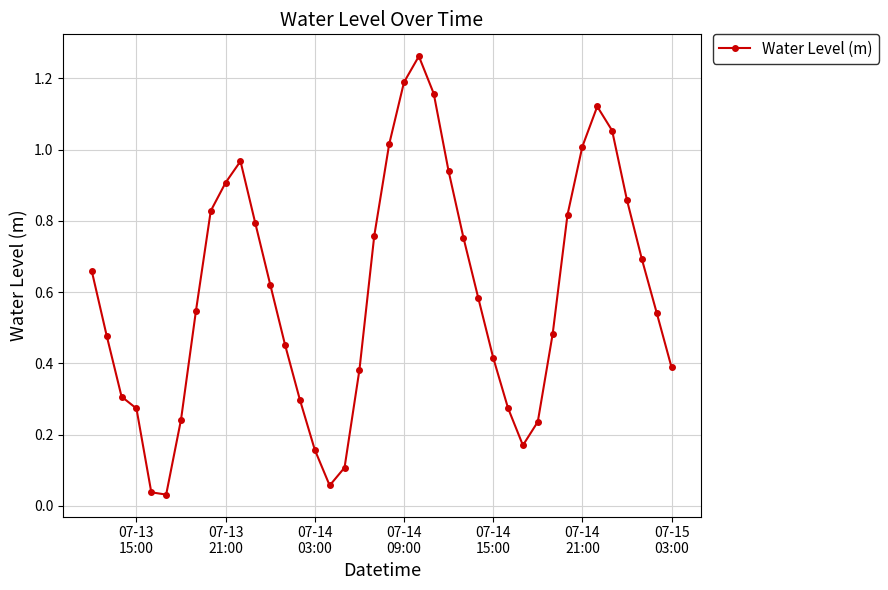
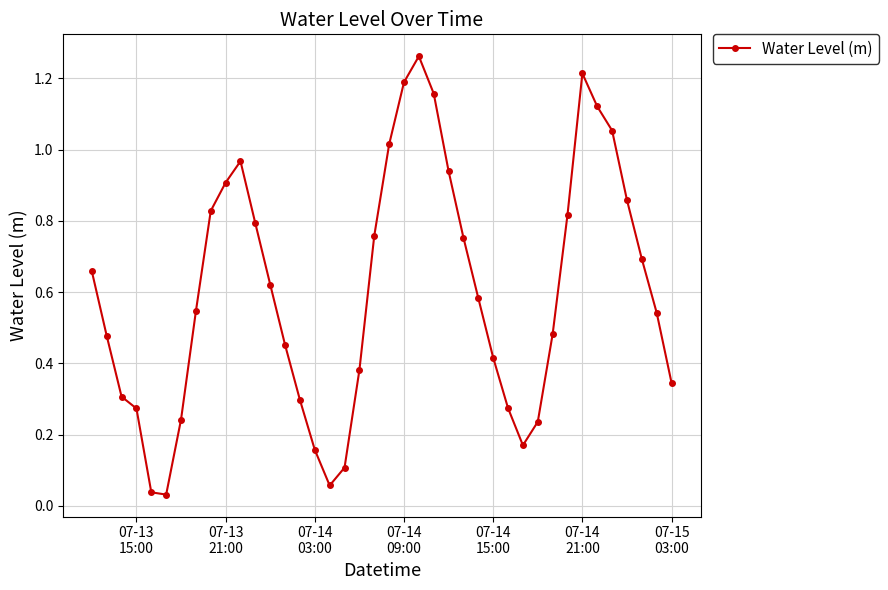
  {
    "07-13 15:00": 0.27,
    "07-13 21:00": 0.91,
    "07-14 03:00": 0.16,
    "07-14 09:00": 1.19,
    "07-14 15:00": 0.42,
-   "07-14 21:00": 1.01,
-   "07-15 03:00": 0.39
+   "07-14 21:00": 1.21,
+   "07-15 03:00": 0.35
  }
